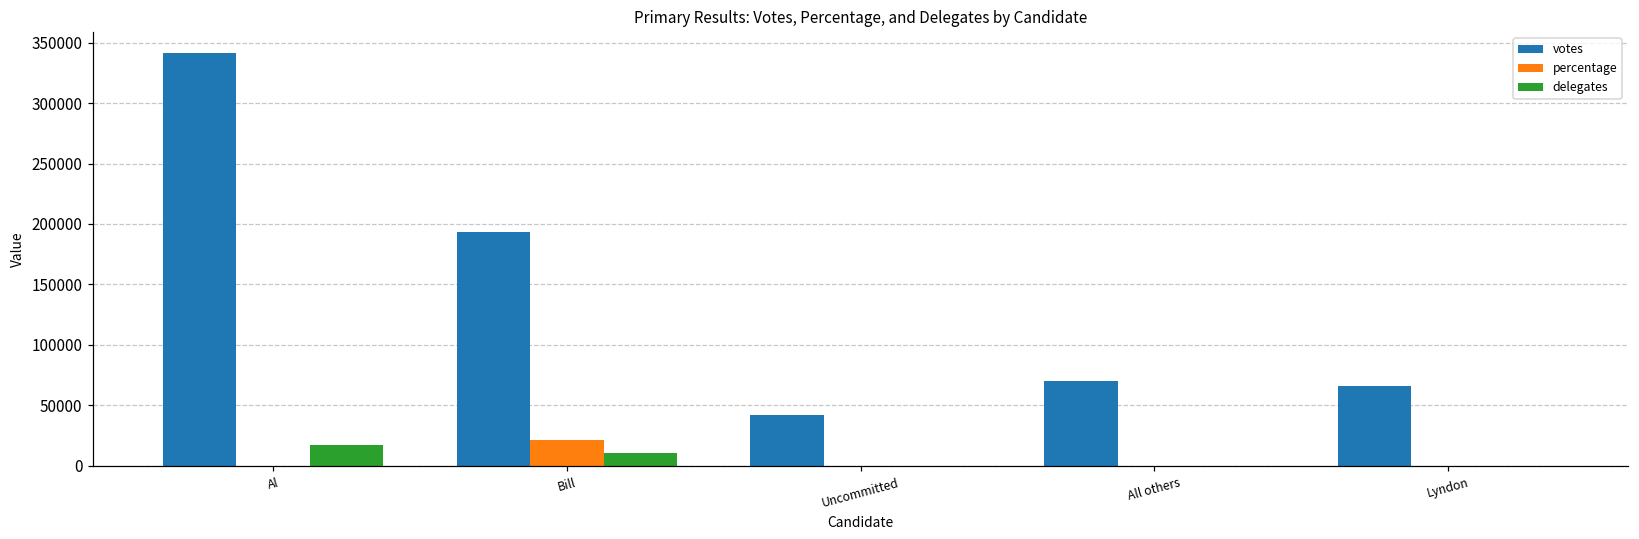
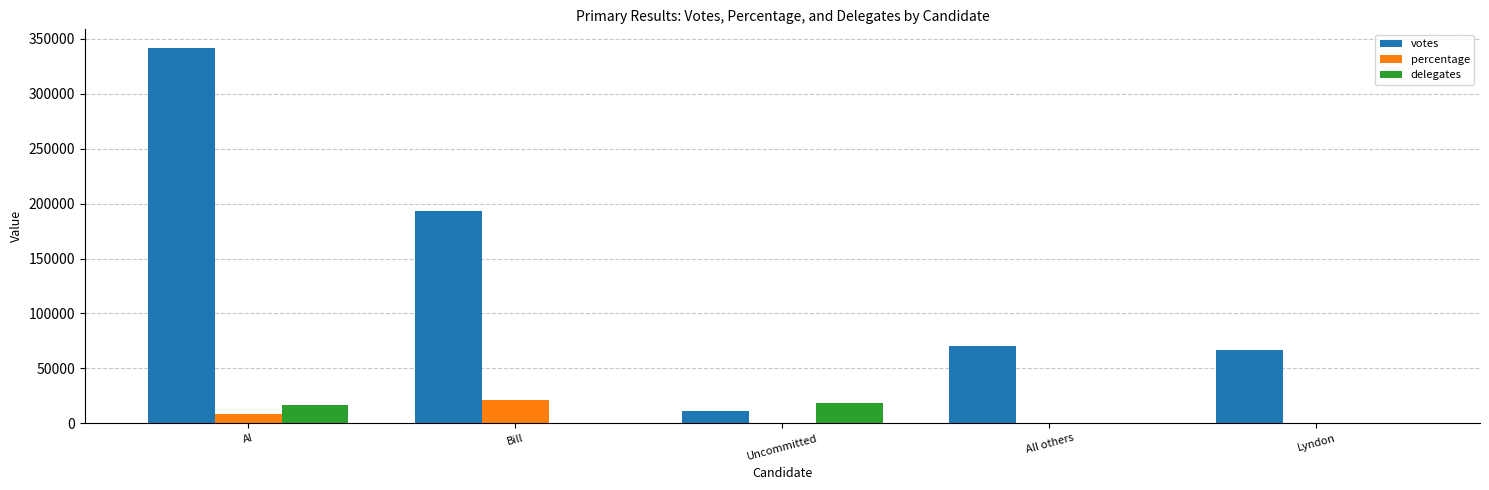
  {
    "votes": {
      "Al": 342000,
      "Bill": 194000,
-     "Uncommitted": 42000,
+     "Uncommitted": 11000,
      "All others": 70000,
      "Lyndon": 66000
    },
    "percentage": {
-     "Al": 0,
+     "Al": 8000,
      "Bill": 21000,
      "All others": 0,
      "Lyndon": 0
    },
    "delegates": {
      "Al": 17000,
-     "Bill": 10000,
-     "Uncommitted": 0,
+     "Bill": 0,
+     "Uncommitted": 18000,
      "All others": 0,
      "Lyndon": 0
    }
  }
